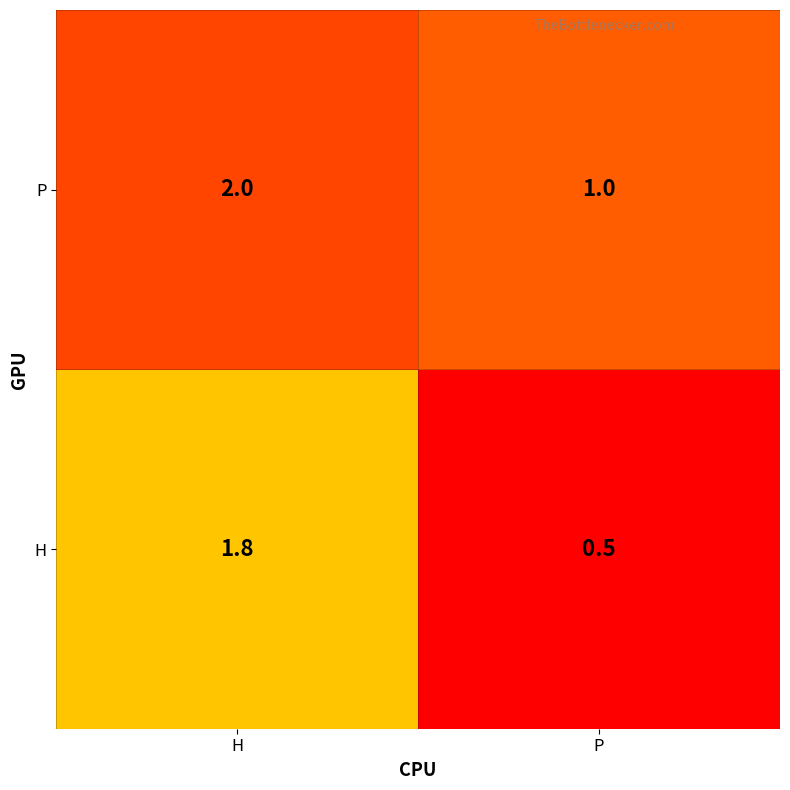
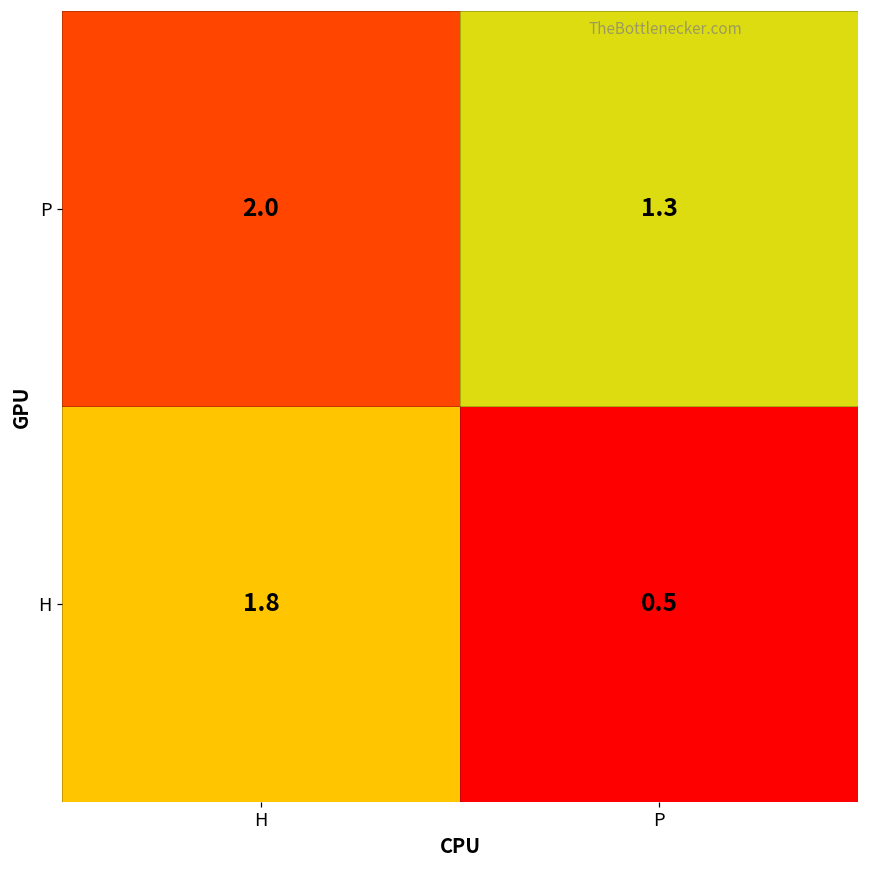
  {
    "P": {
      "H": 2.0,
-     "P": 1.0
+     "P": 1.3
    },
    "H": {
      "H": 1.8,
      "P": 0.5
    }
  }
